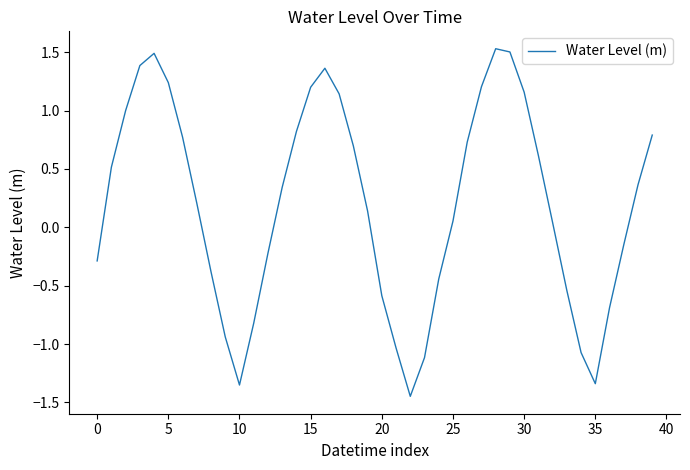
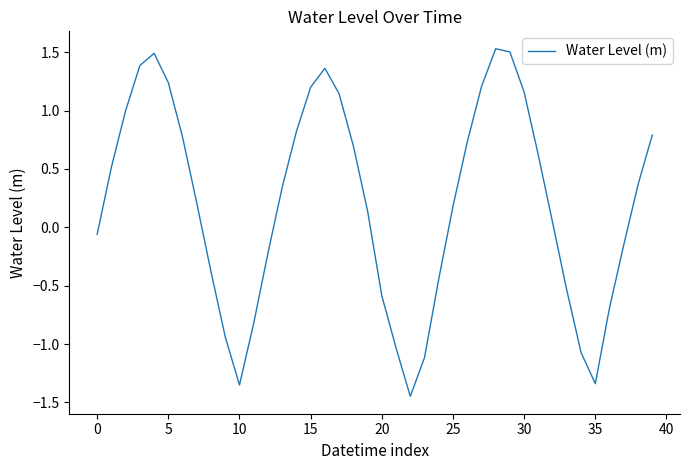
  {
-   "0": -0.29,
+   "0": -0.06,
    "5": 1.24,
    "10": -1.35,
    "15": 1.20,
    "20": -0.59,
-   "25": 0.05,
+   "25": 0.18,
    "30": 1.16,
    "35": -1.34
  }
